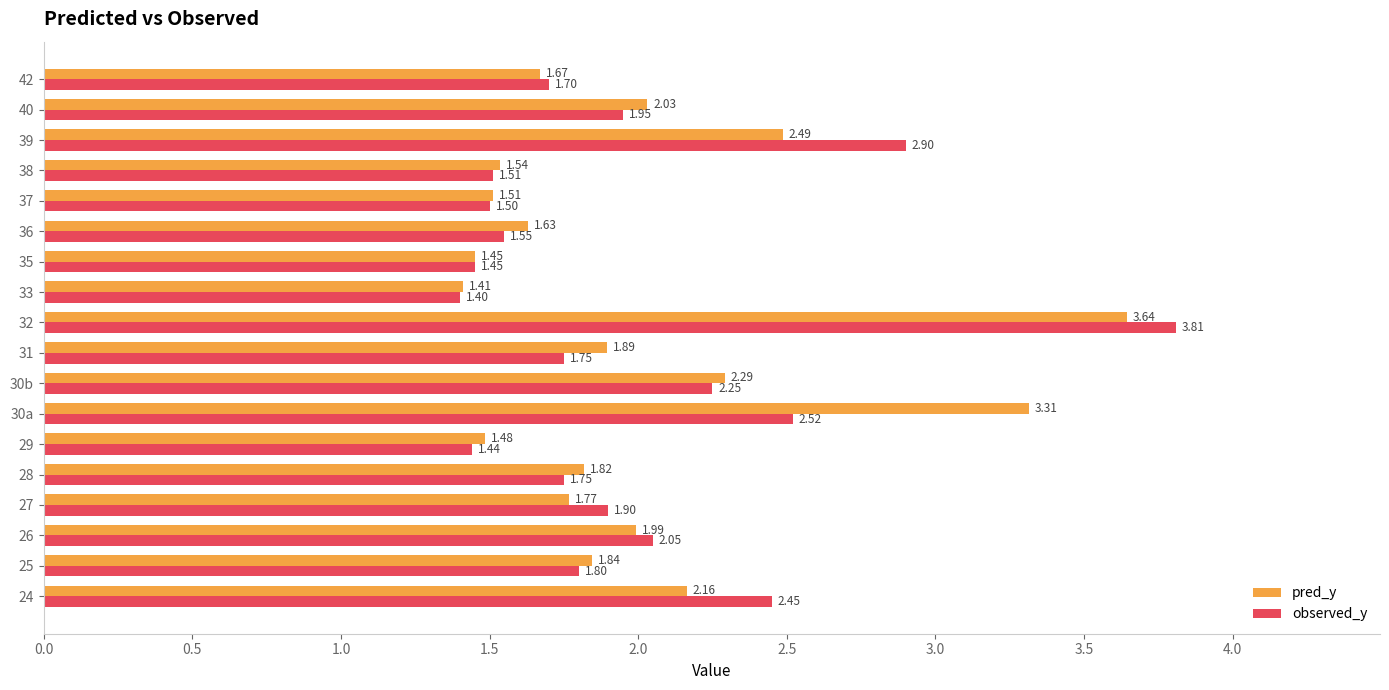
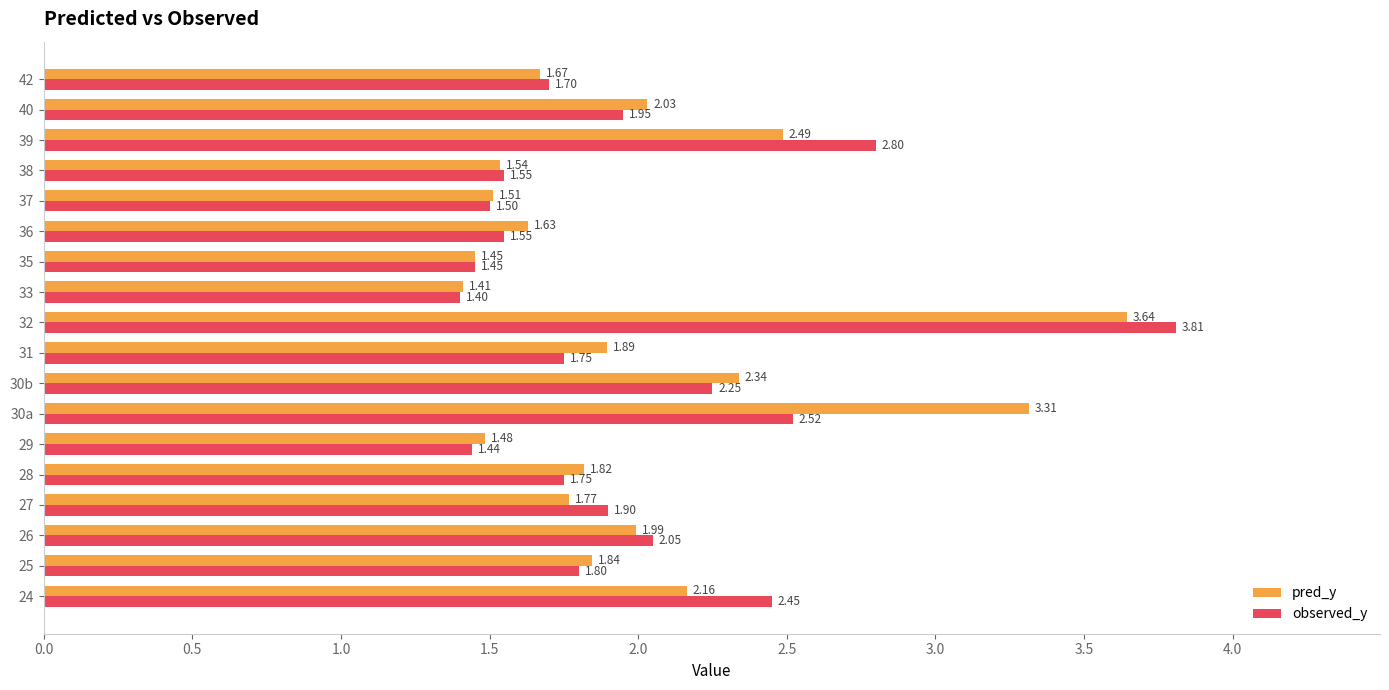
  {
    "pred_y": {
      "42": 1.67,
      "40": 2.03,
      "39": 2.49,
      "38": 1.54,
      "36": 1.63,
      "32": 3.64,
      "31": 1.89,
-     "30b": 2.29,
+     "30b": 2.34,
      "30a": 3.31,
      "29": 1.48,
      "28": 1.82,
      "27": 1.77,
      "26": 1.99,
      "25": 1.84,
      "24": 2.16
    },
    "observed_y": {
      "42": 1.70,
      "40": 1.95,
-     "39": 2.90,
-     "38": 1.51,
+     "39": 2.80,
+     "38": 1.55,
      "36": 1.55,
      "32": 3.81,
      "31": 1.75,
      "30b": 2.25,
      "30a": 2.52,
      "29": 1.44,
      "28": 1.75,
      "27": 1.90,
      "26": 2.05,
      "25": 1.80,
      "24": 2.45
    }
  }
